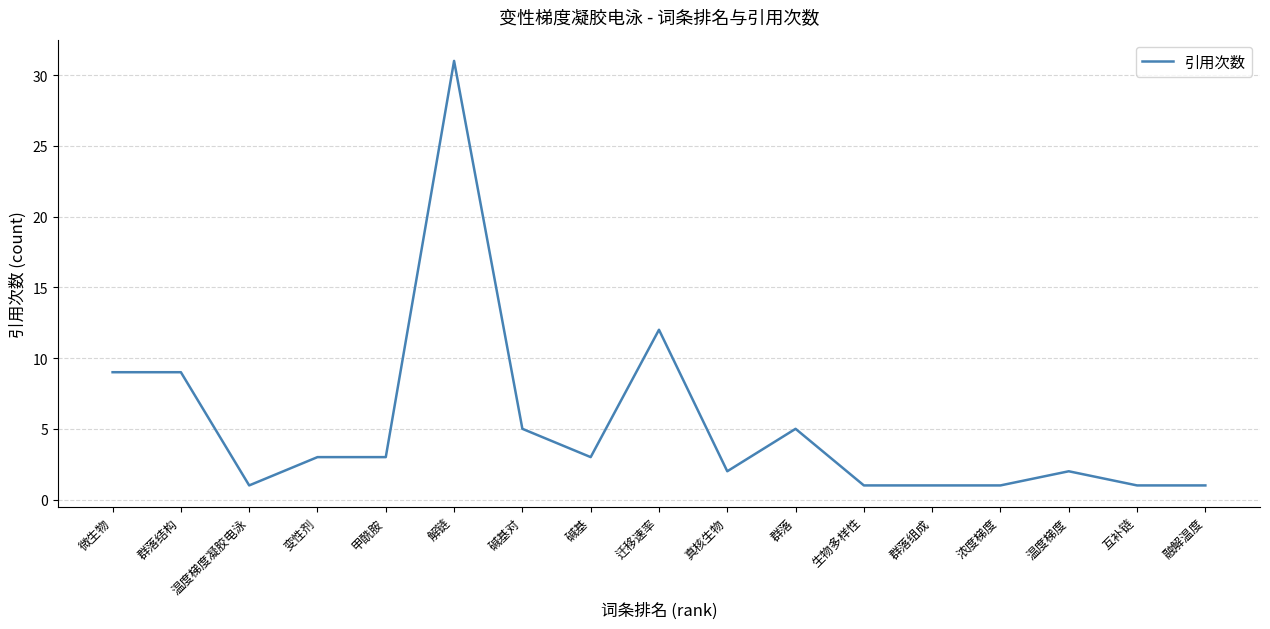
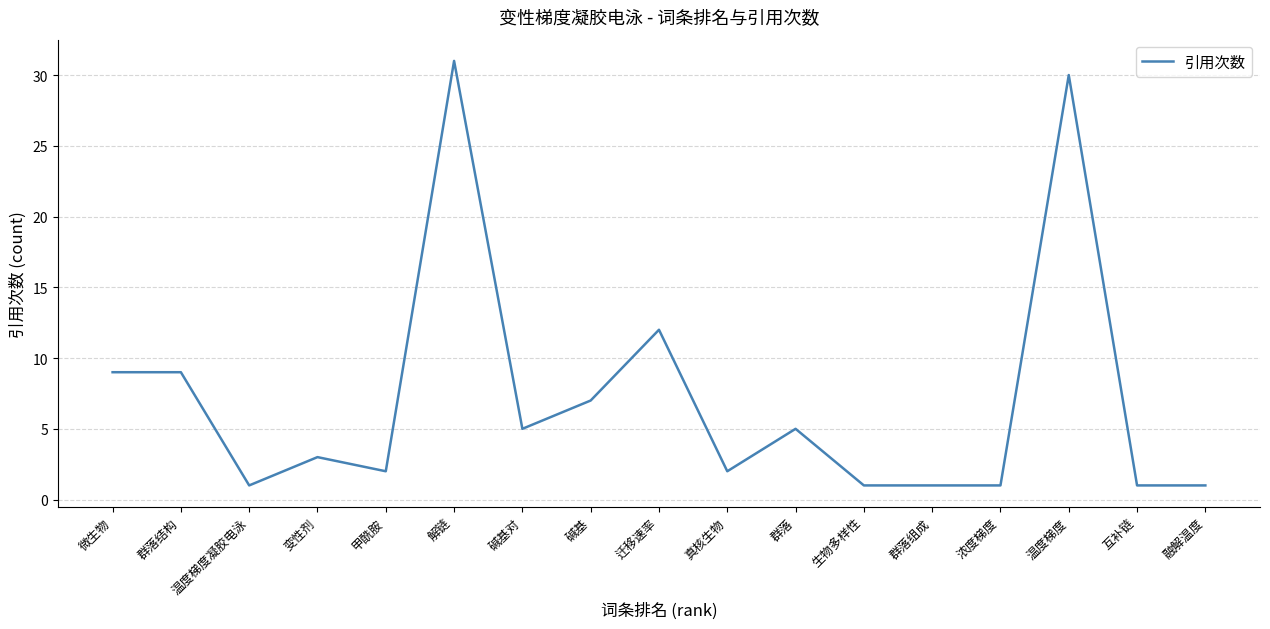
  {
    "微生物": 9,
    "群落结构": 9,
    "温度梯度凝胶电泳": 1,
    "变性剂": 3,
-   "甲酰胺": 3,
+   "甲酰胺": 2,
    "解链": 31,
    "碱基对": 5,
-   "碱基": 3,
+   "碱基": 7,
    "迁移速率": 12,
    "真核生物": 2,
    "群落": 5,
    "生物多样性": 1,
    "群落组成": 1,
    "浓度梯度": 1,
-   "温度梯度": 2,
+   "温度梯度": 30,
    "互补链": 1,
    "融解温度": 1
  }
